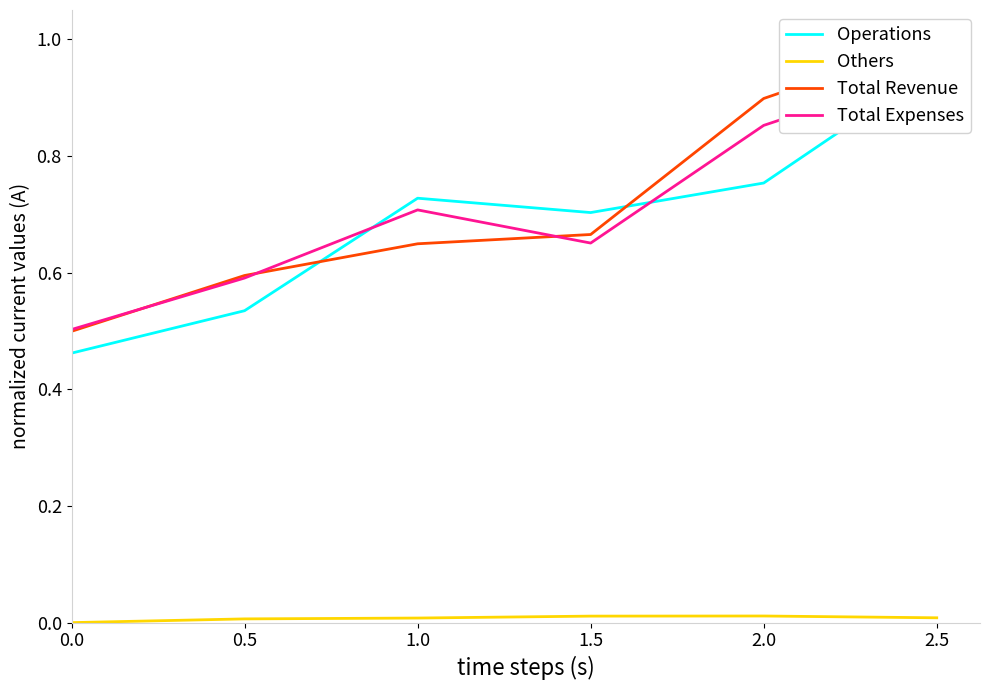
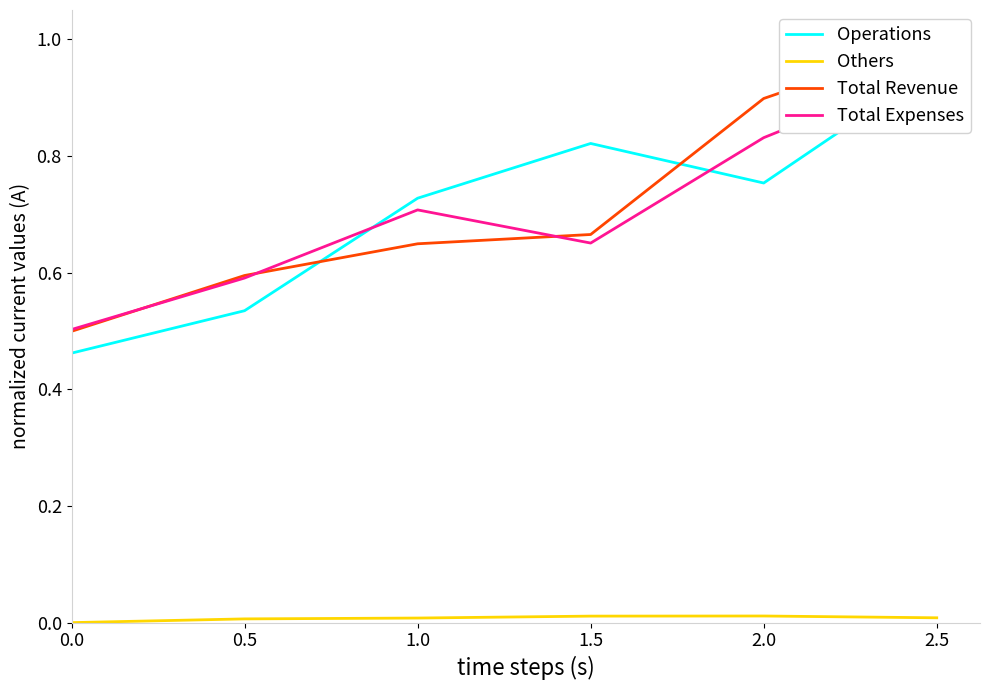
  {
    "Operations": {
      "0.0": 0.46,
      "0.5": 0.53,
      "1.0": 0.73,
-     "1.5": 0.70,
+     "1.5": 0.82,
      "2.0": 0.75
    },
    "Others": {
      "0.0": 0.00,
      "0.5": 0.01,
      "1.0": 0.01,
      "1.5": 0.01,
      "2.0": 0.01,
      "2.5": 0.01
    },
    "Total Revenue": {
      "1.0": 0.65,
      "1.5": 0.67,
      "2.0": 0.90
    },
    "Total Expenses": {
      "1.0": 0.71,
      "1.5": 0.65,
-     "2.0": 0.85
+     "2.0": 0.83
    }
  }
